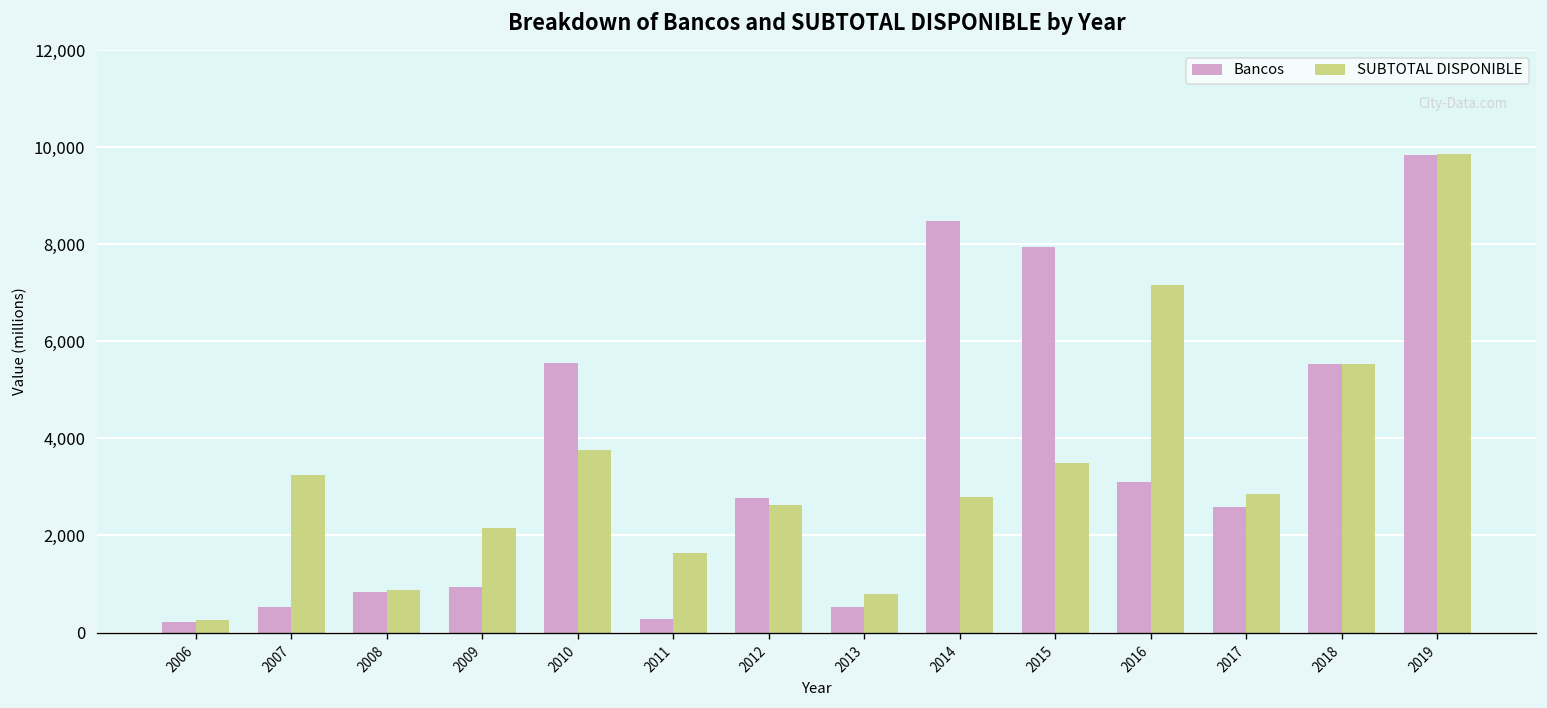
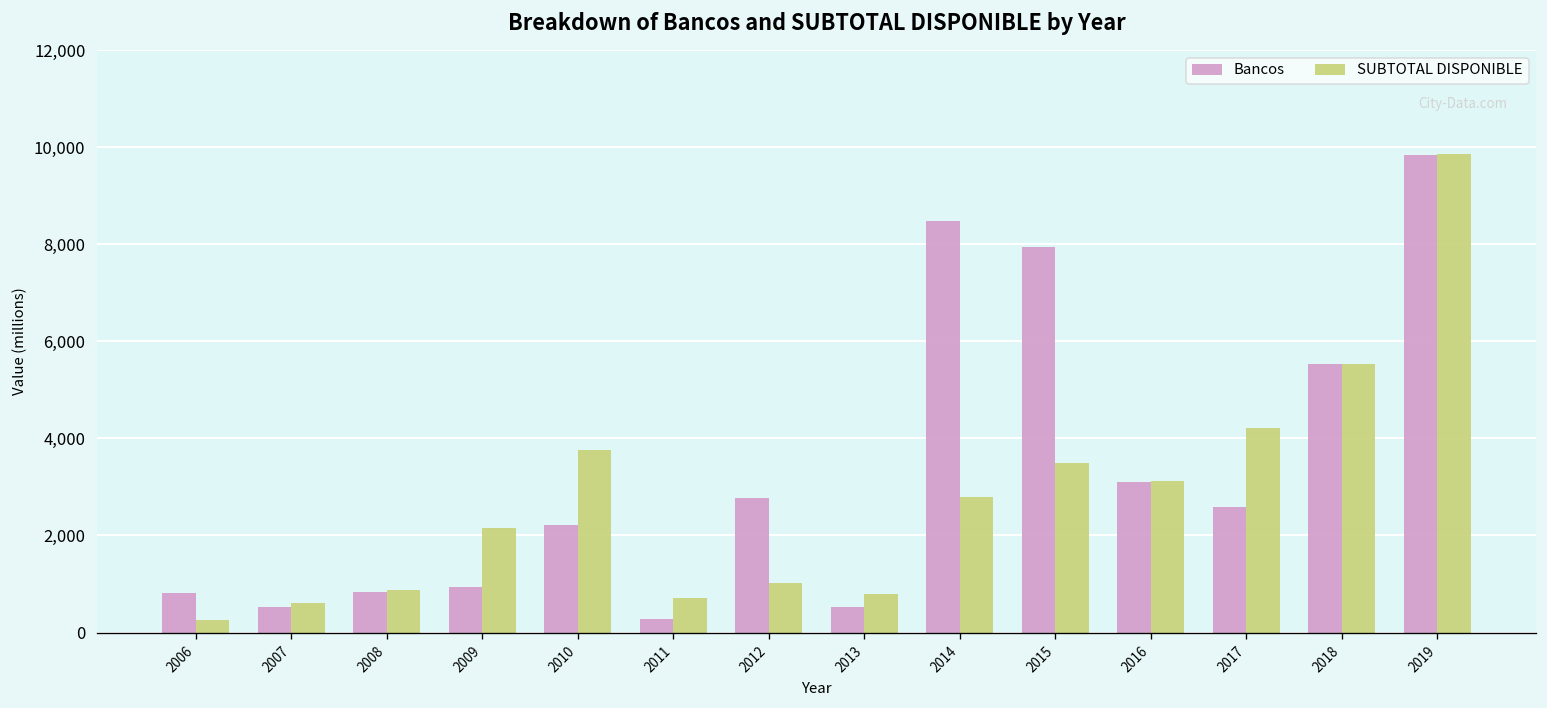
  {
    "Bancos": {
-     "2006": "200",
+     "2006": "800",
      "2007": "500",
      "2008": "800",
      "2009": "900",
-     "2010": "5,600",
+     "2010": "2,200",
      "2011": "300",
      "2012": "2,800",
      "2013": "500",
      "2014": "8,500",
      "2015": "7,900",
      "2016": "3,100",
      "2017": "2,600",
      "2018": "5,500",
      "2019": "9,800"
    },
    "SUBTOTAL DISPONIBLE": {
      "2006": "300",
-     "2007": "3,300",
+     "2007": "600",
      "2008": "900",
      "2009": "2,100",
      "2010": "3,800",
-     "2011": "1,600",
-     "2012": "2,600",
+     "2011": "700",
+     "2012": "1,000",
      "2013": "800",
      "2014": "2,800",
      "2015": "3,500",
-     "2016": "7,200",
-     "2017": "2,900",
+     "2016": "3,100",
+     "2017": "4,200",
      "2018": "5,500",
      "2019": "9,900"
    }
  }
